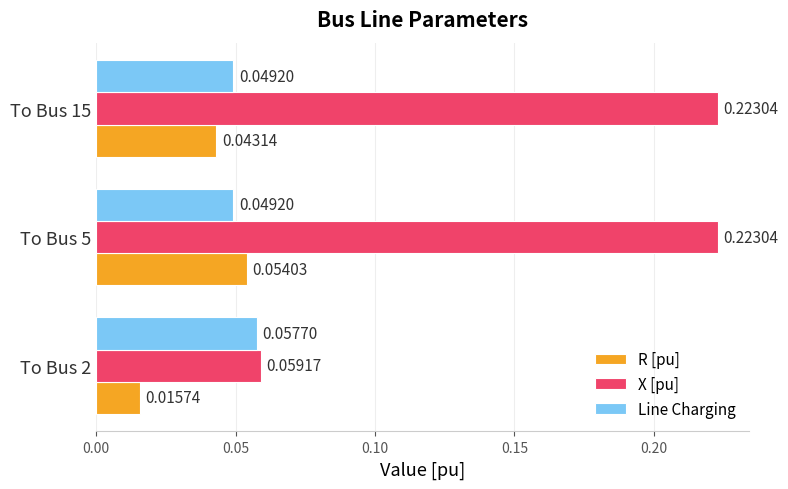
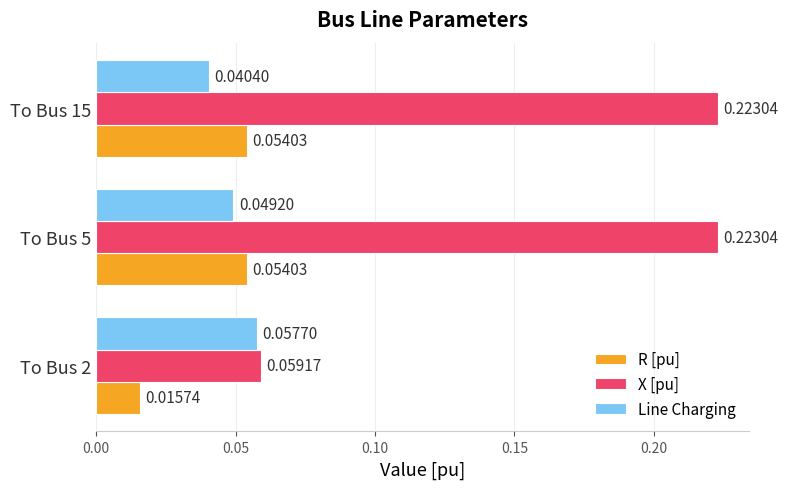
  {
    "R [pu]": {
-     "To Bus 15": 0.04314,
+     "To Bus 15": 0.05403,
      "To Bus 5": 0.05403,
      "To Bus 2": 0.01574
    },
    "X [pu]": {
      "To Bus 15": 0.22304,
      "To Bus 5": 0.22304,
      "To Bus 2": 0.05917
    },
    "Line Charging": {
-     "To Bus 15": 0.04920,
+     "To Bus 15": 0.04040,
      "To Bus 5": 0.04920,
      "To Bus 2": 0.05770
    }
  }
